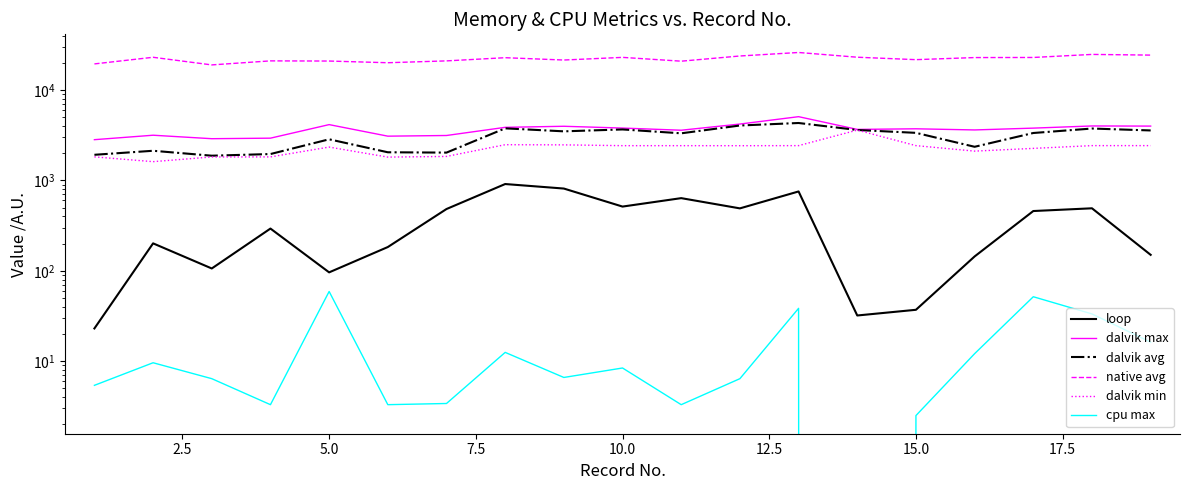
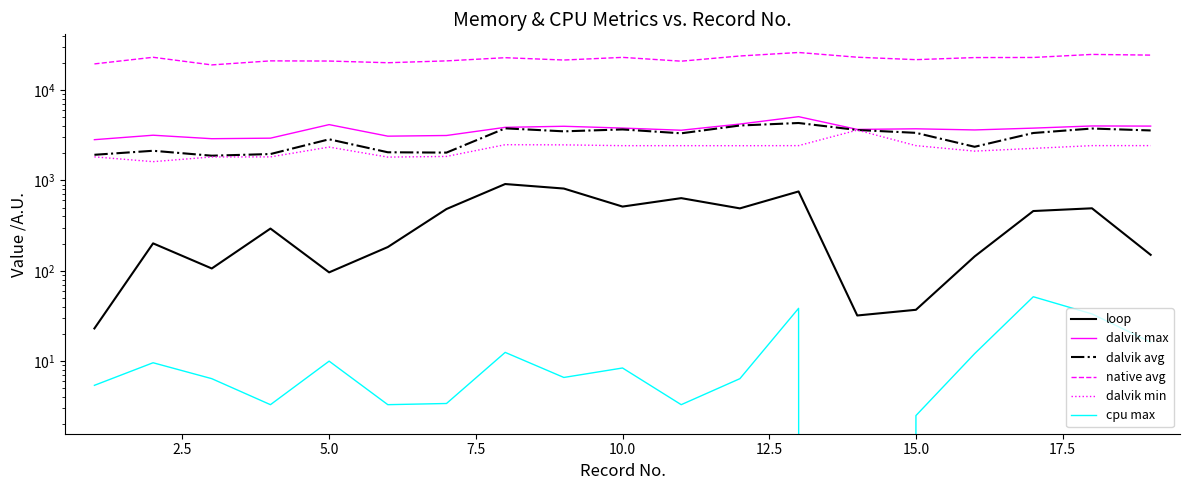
  {
    "cpu max": {
-     "5.0": 60,
+     "5.0": 10,
      "10.0": 8,
      "15.0": 2.5
    }
  }
